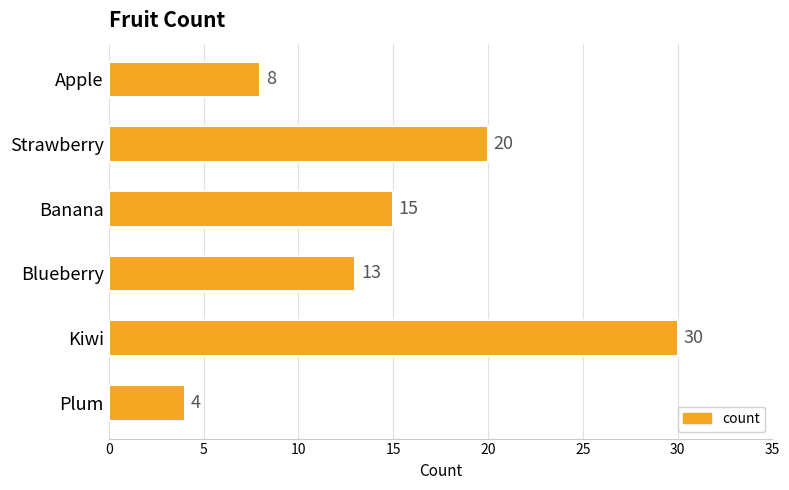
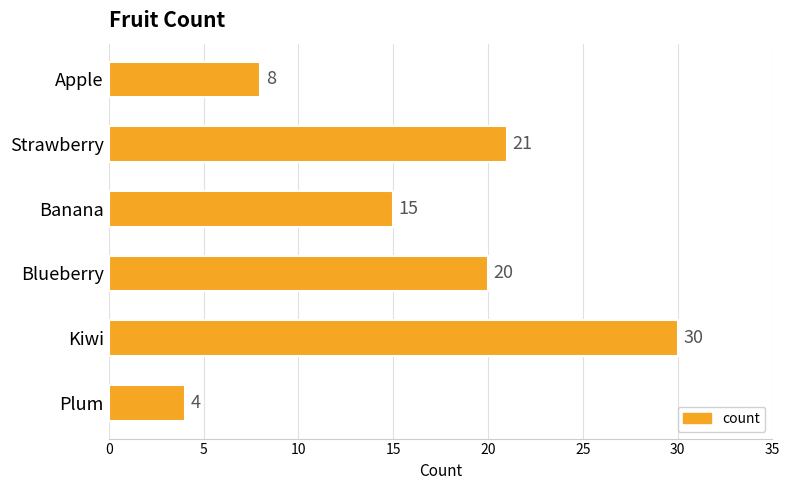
  {
    "Apple": 8,
-   "Strawberry": 20,
+   "Strawberry": 21,
    "Banana": 15,
-   "Blueberry": 13,
+   "Blueberry": 20,
    "Kiwi": 30,
    "Plum": 4
  }
